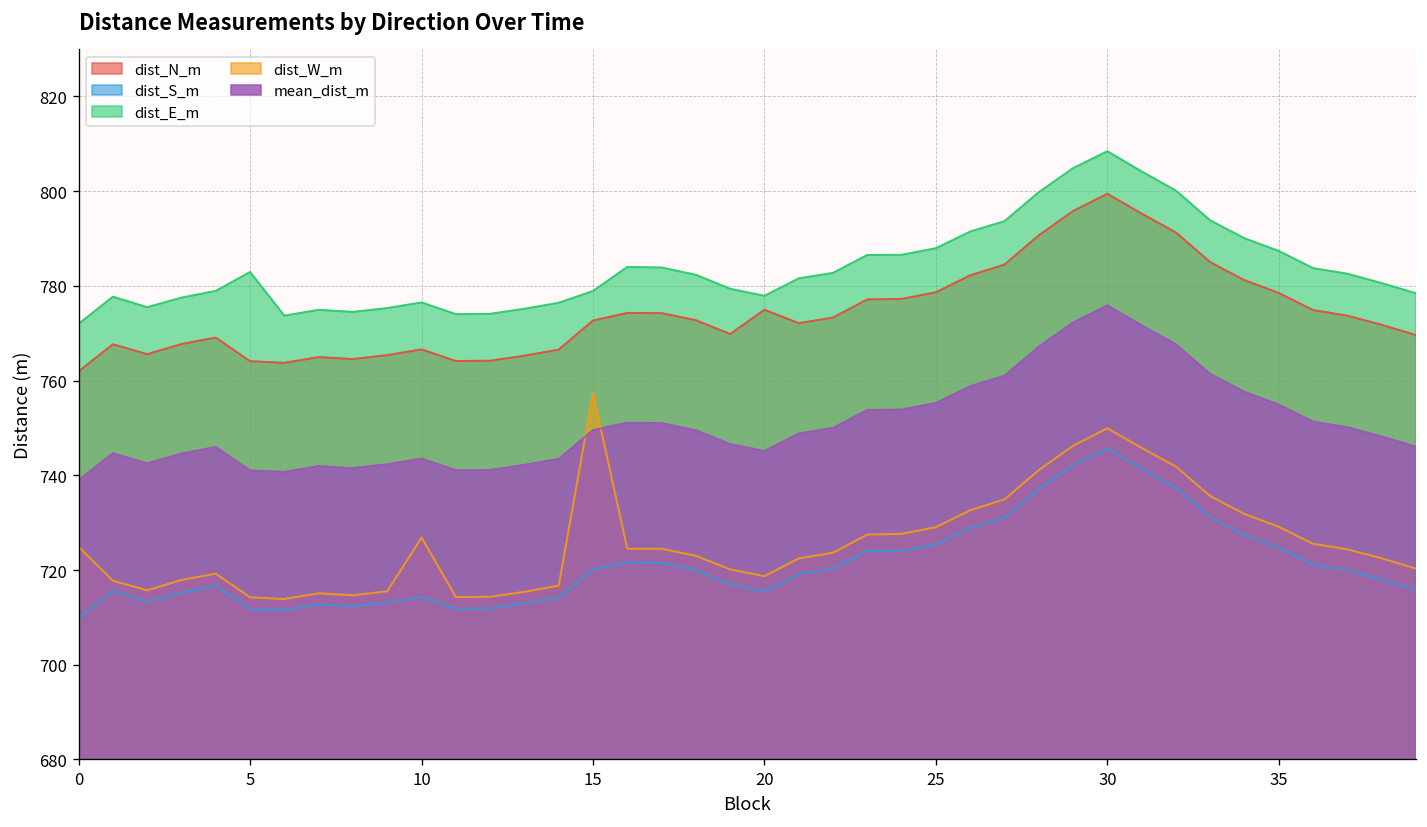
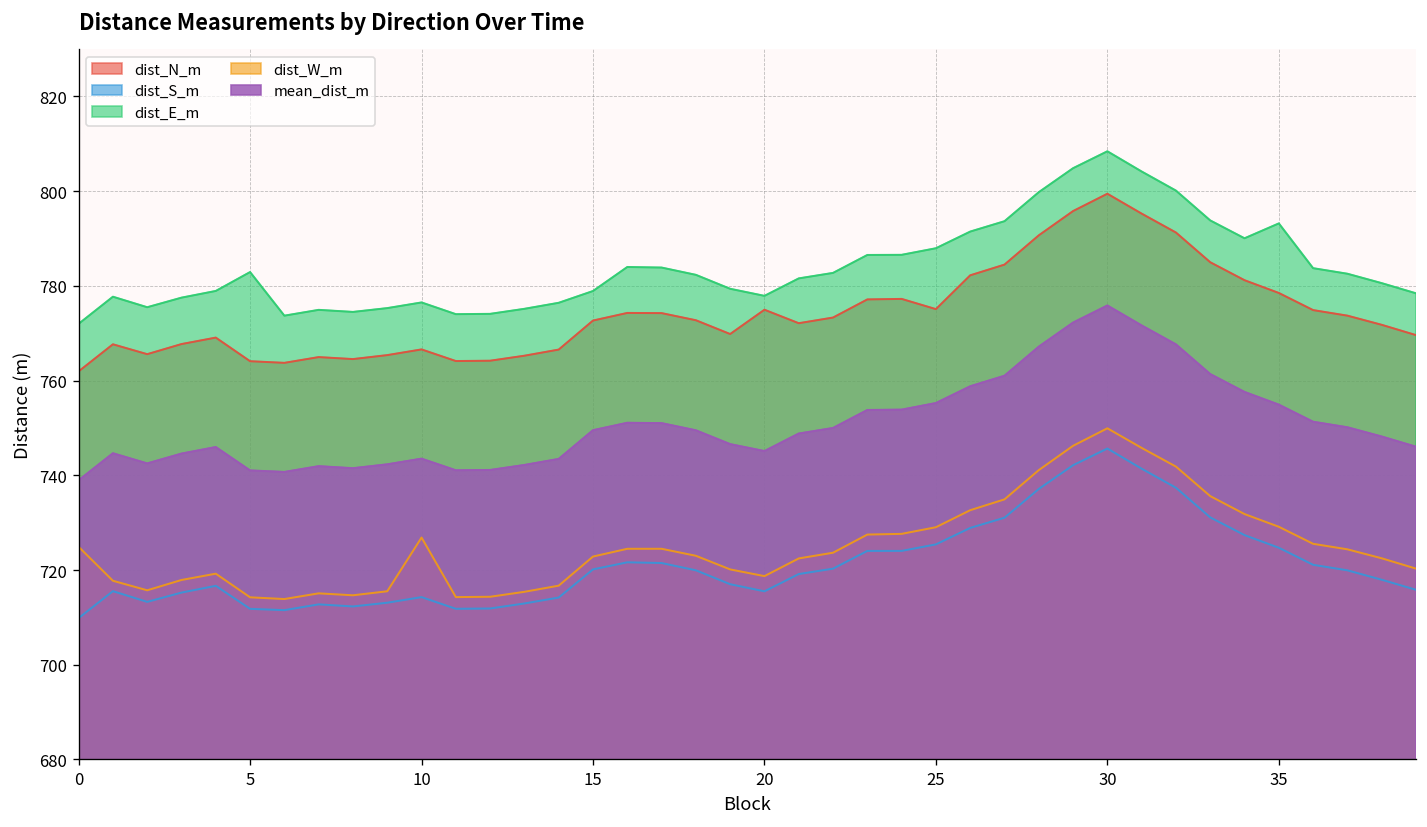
  {
    "dist_N_m": {
      "0": 762,
      "5": 764,
      "10": 767,
      "15": 773,
      "20": 775,
-     "25": 779,
+     "25": 775,
      "30": 799,
      "35": 778
    },
    "dist_S_m": {
      "0": 710,
      "5": 712,
      "10": 714,
      "15": 720,
      "20": 716,
      "25": 725,
      "30": 746,
      "35": 725
    },
    "dist_E_m": {
      "0": 772,
      "5": 783,
      "10": 776,
      "15": 779,
      "20": 778,
      "25": 788,
      "30": 808,
-     "35": 787
+     "35": 793
    },
    "dist_W_m": {
      "0": 725,
      "5": 714,
      "10": 727,
-     "15": 757,
+     "15": 723,
      "20": 719,
      "25": 729,
      "30": 750,
      "35": 729
    },
    "mean_dist_m": {
      "0": 739,
      "5": 741,
      "10": 744,
      "15": 750,
      "20": 745,
      "25": 755,
      "30": 776,
      "35": 755
    }
  }
